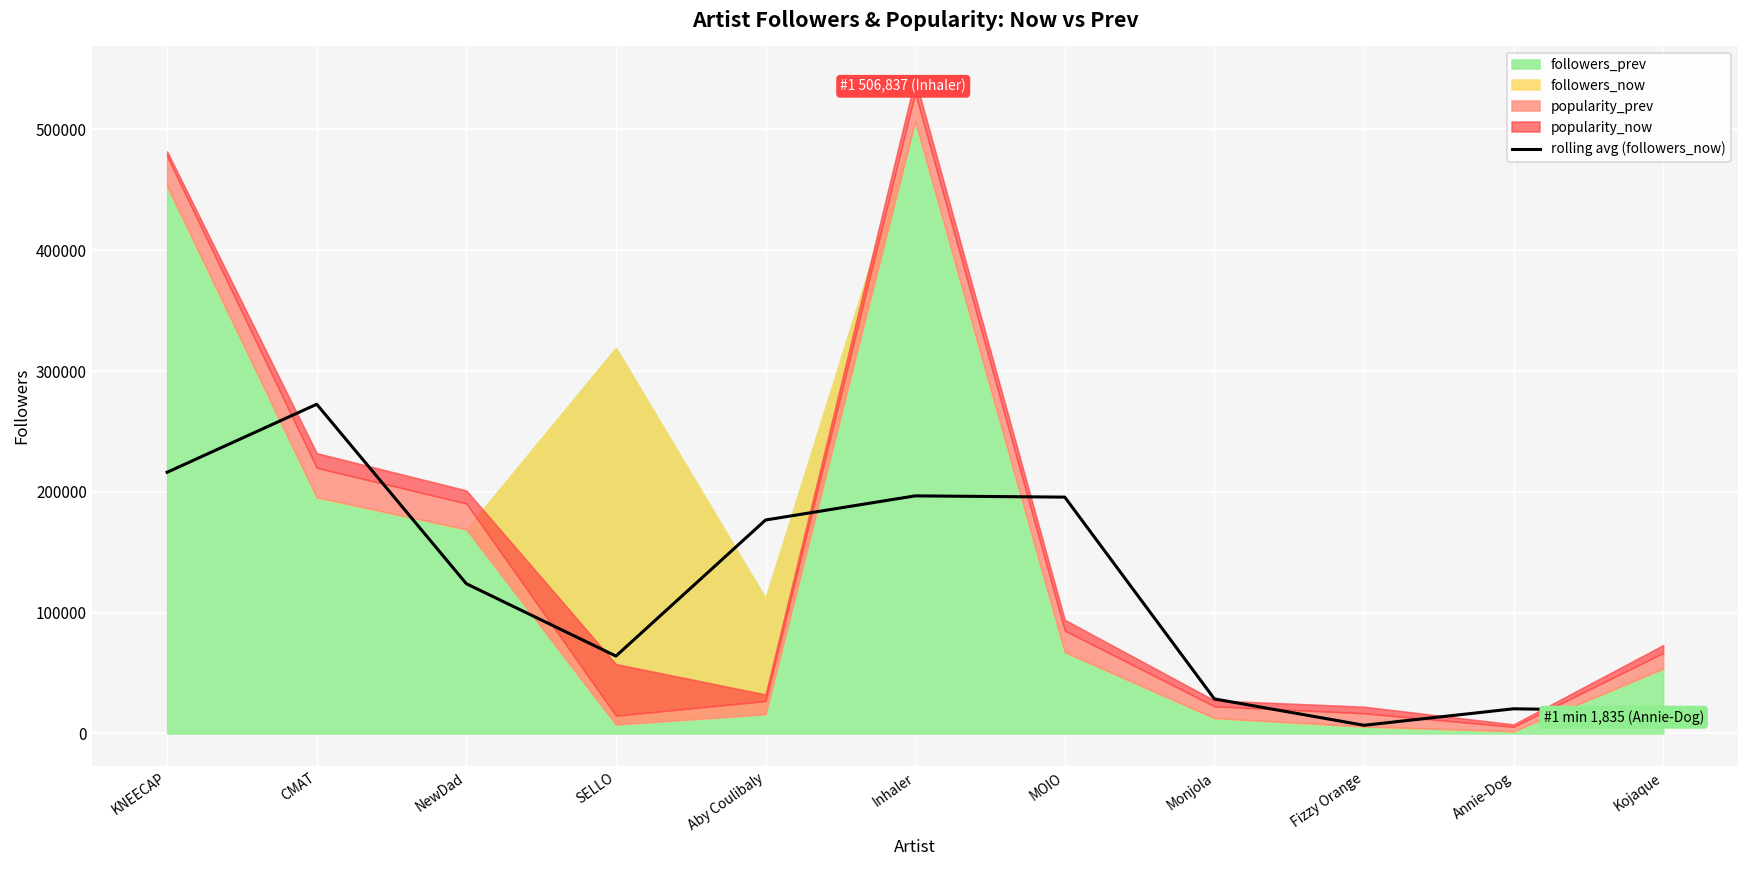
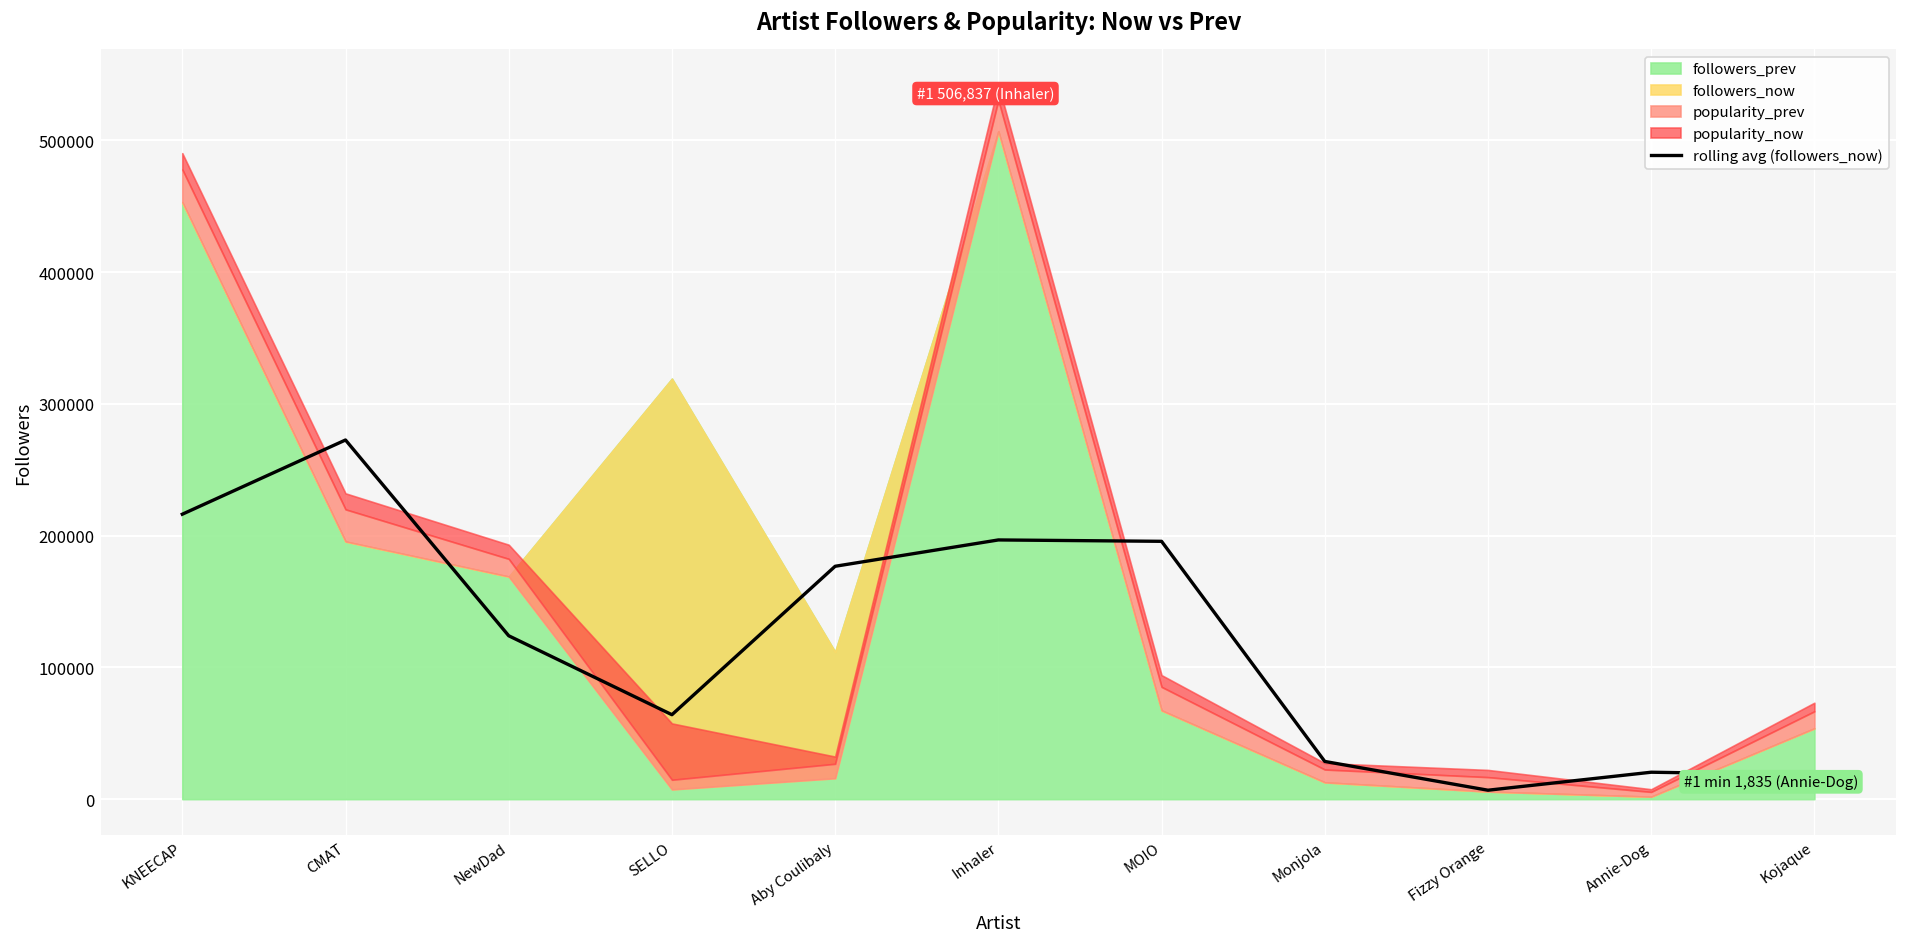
  {
    "rolling avg (followers_now)": {
      "KNEECAP": 216000,
      "CMAT": 273000,
      "NewDad": 124000,
      "SELLO": 64000,
      "Aby Coulibaly": 177000,
      "Inhaler": 197000,
      "MOIO": 196000,
      "Annie-Dog": 20000
    },
    "popularity_prev": {
      "KNEECAP": 25000,
      "CMAT": 24000,
-     "NewDad": 21000,
+     "NewDad": 13000,
      "MOIO": 18000
    },
    "popularity_now": {
-     "KNEECAP": 4000,
+     "KNEECAP": 12000,
      "CMAT": 12000,
      "NewDad": 11000,
      "SELLO": 43000,
      "Aby Coulibaly": 5000,
      "MOIO": 9000,
      "Fizzy Orange": 5000,
      "Kojaque": 6000
    }
  }
